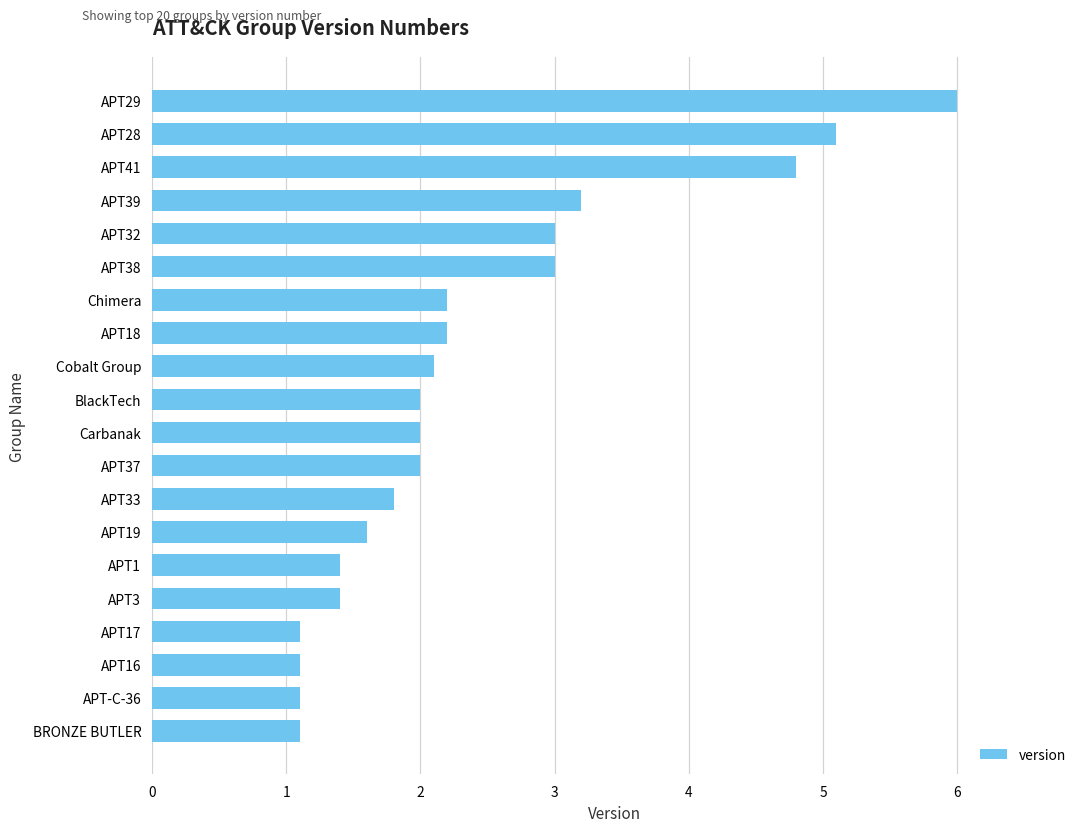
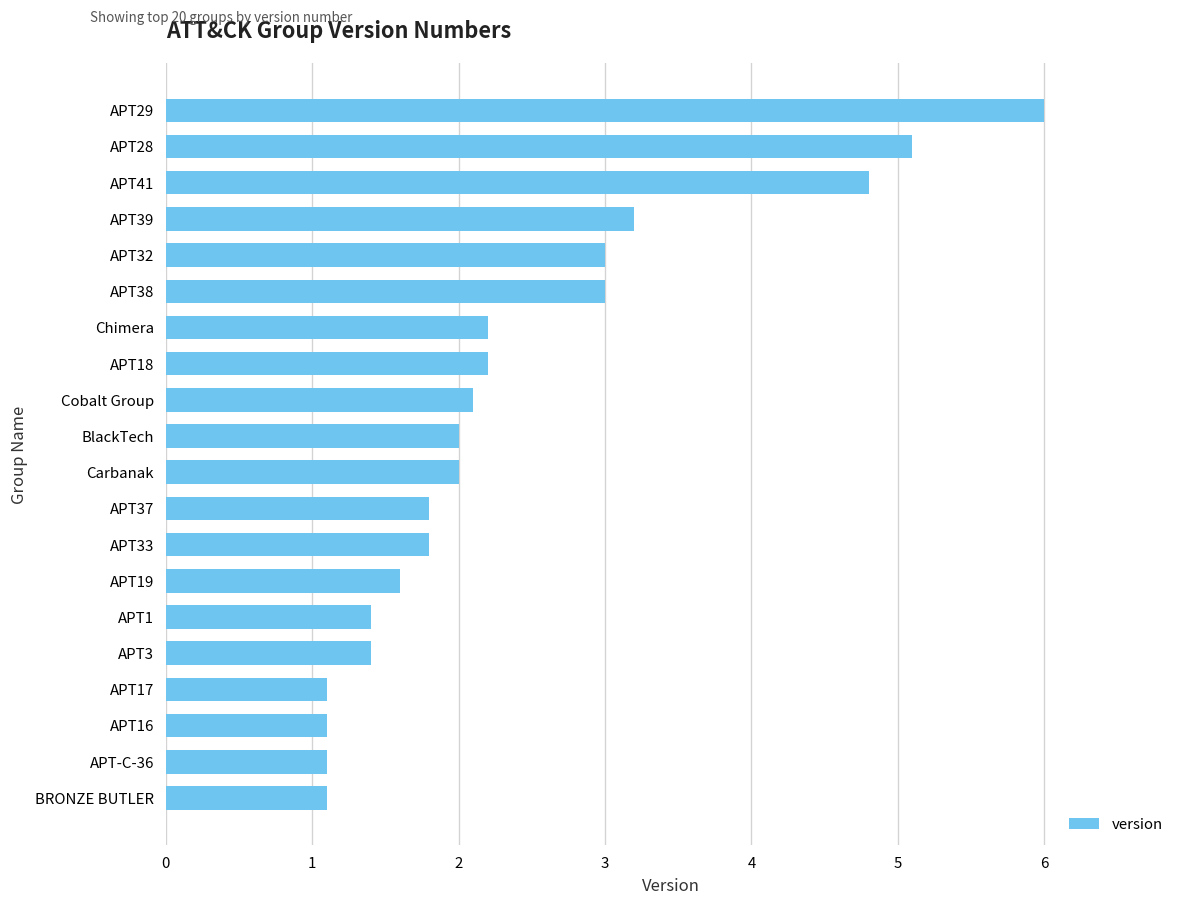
  {
    "APT29": 6.0,
    "APT28": 5.1,
    "APT41": 4.8,
    "APT39": 3.2,
    "APT32": 3.0,
    "APT38": 3.0,
    "Chimera": 2.2,
    "APT18": 2.2,
    "Cobalt Group": 2.1,
    "BlackTech": 2.0,
    "Carbanak": 2.0,
-   "APT37": 2.0,
+   "APT37": 1.8,
    "APT33": 1.8,
    "APT19": 1.6,
    "APT1": 1.4,
    "APT3": 1.4,
    "APT17": 1.1,
    "APT16": 1.1,
    "APT-C-36": 1.1,
    "BRONZE BUTLER": 1.1
  }
